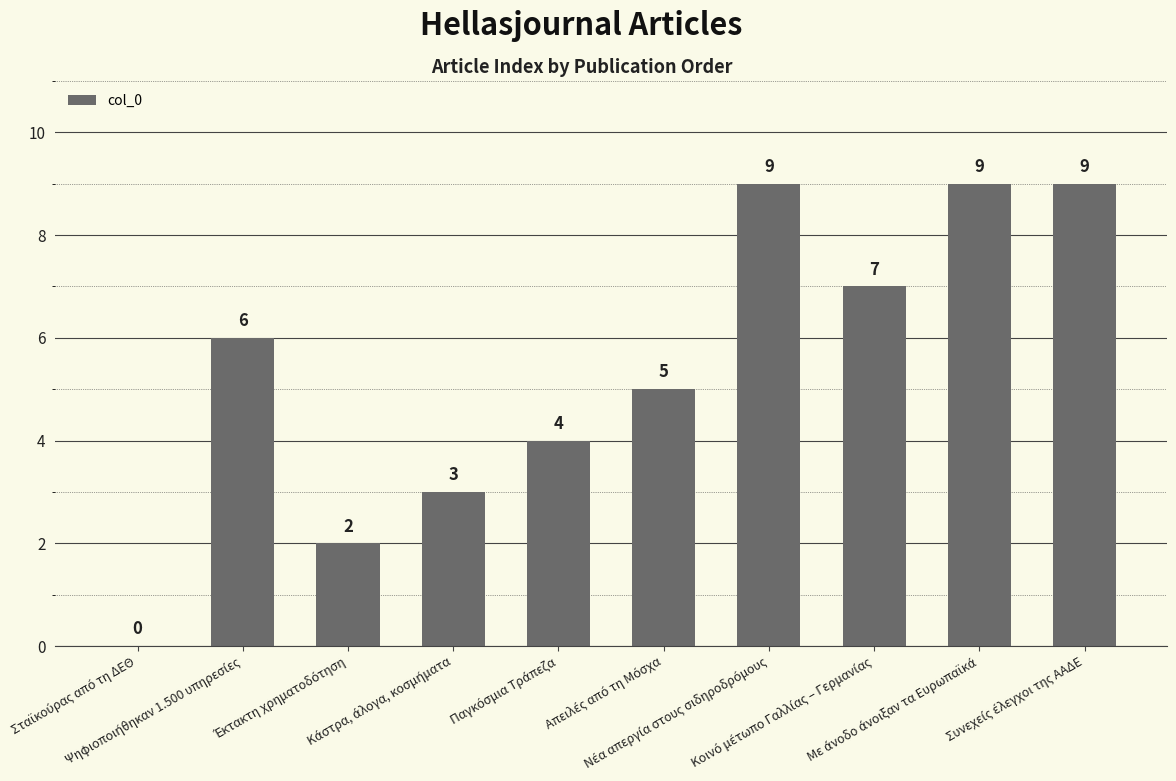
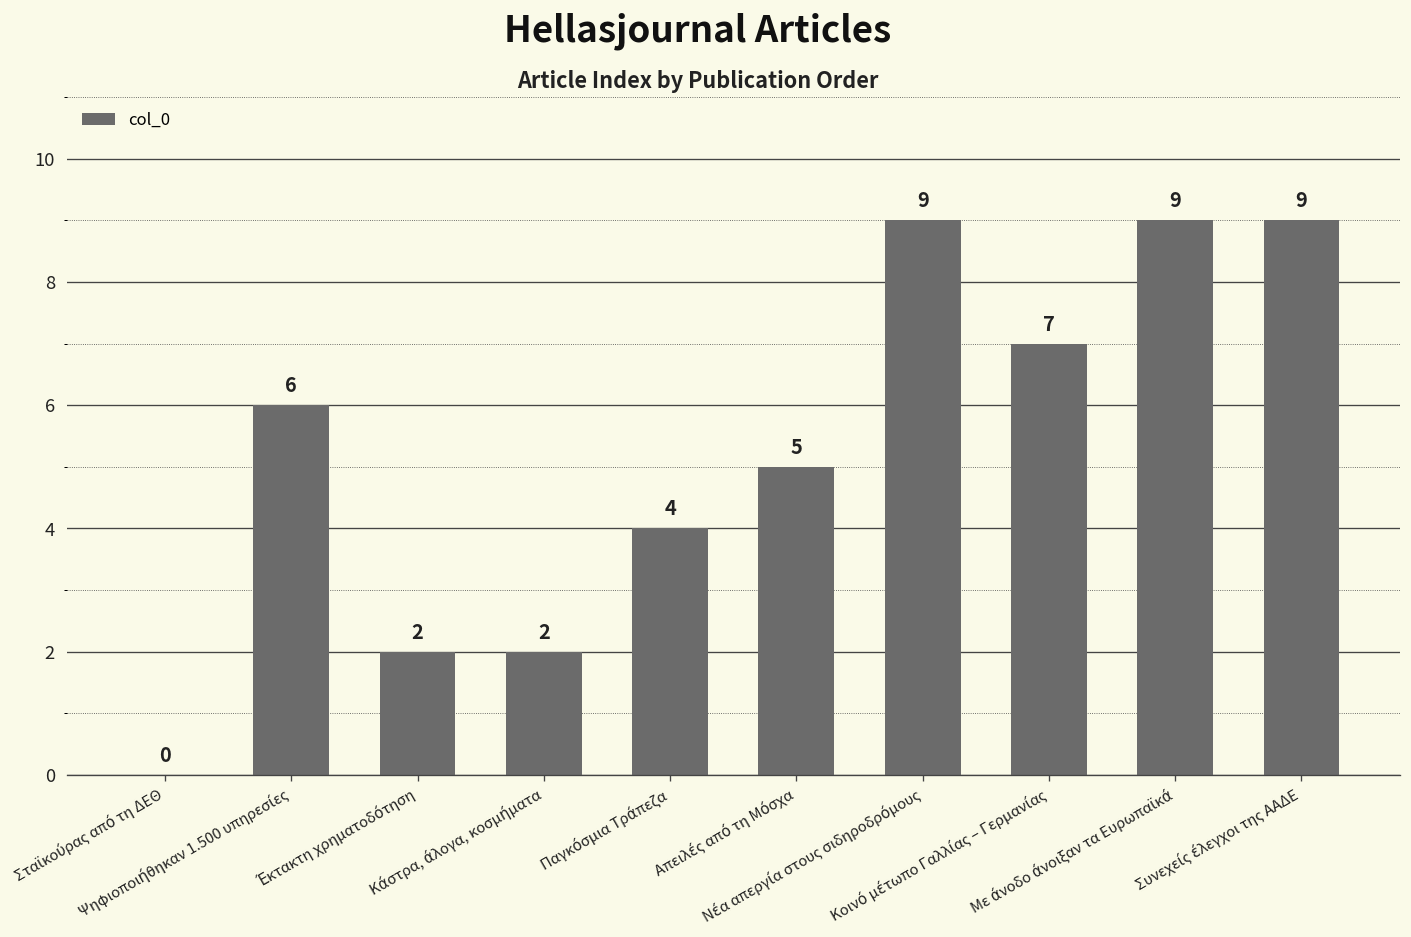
  {
    "Σταϊκούρας από τη ΔΕΘ": 0,
    "Ψηφιοποιήθηκαν 1.500 υπηρεσίες": 6,
    "Έκτακτη χρηματοδότηση": 2,
-   "Kάστρα, άλογα, κοσμήματα": 3,
+   "Kάστρα, άλογα, κοσμήματα": 2,
    "Παγκόσμια Τράπεζα": 4,
    "Απειλές από τη Μόσχα": 5,
    "Νέα απεργία στους σιδηροδρόμους": 9,
    "Κοινό μέτωπο Γαλλίας – Γερμανίας": 7,
    "Με άνοδο άνοιξαν τα Ευρωπαϊκά": 9,
    "Συνεχείς έλεγχοι της ΑΑΔΕ": 9
  }
